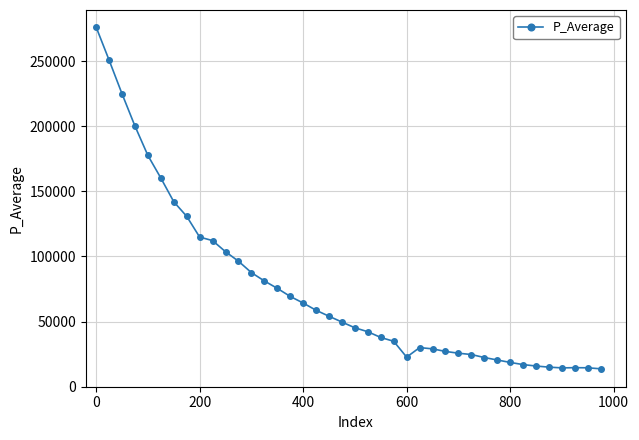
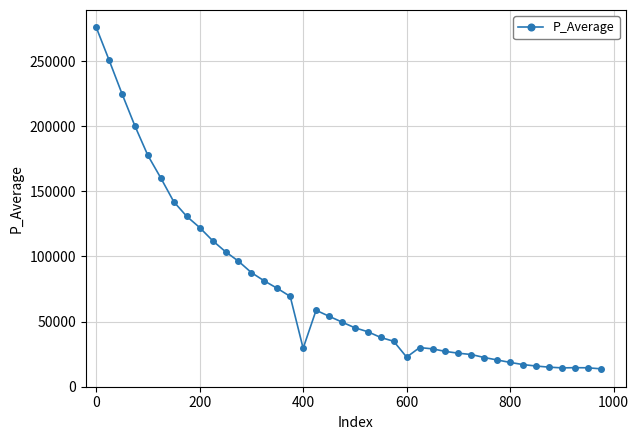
  {
    "0": 276000,
-   "200": 115000,
-   "400": 64000,
+   "200": 122000,
+   "400": 29000,
    "600": 23000,
    "800": 19000
  }
